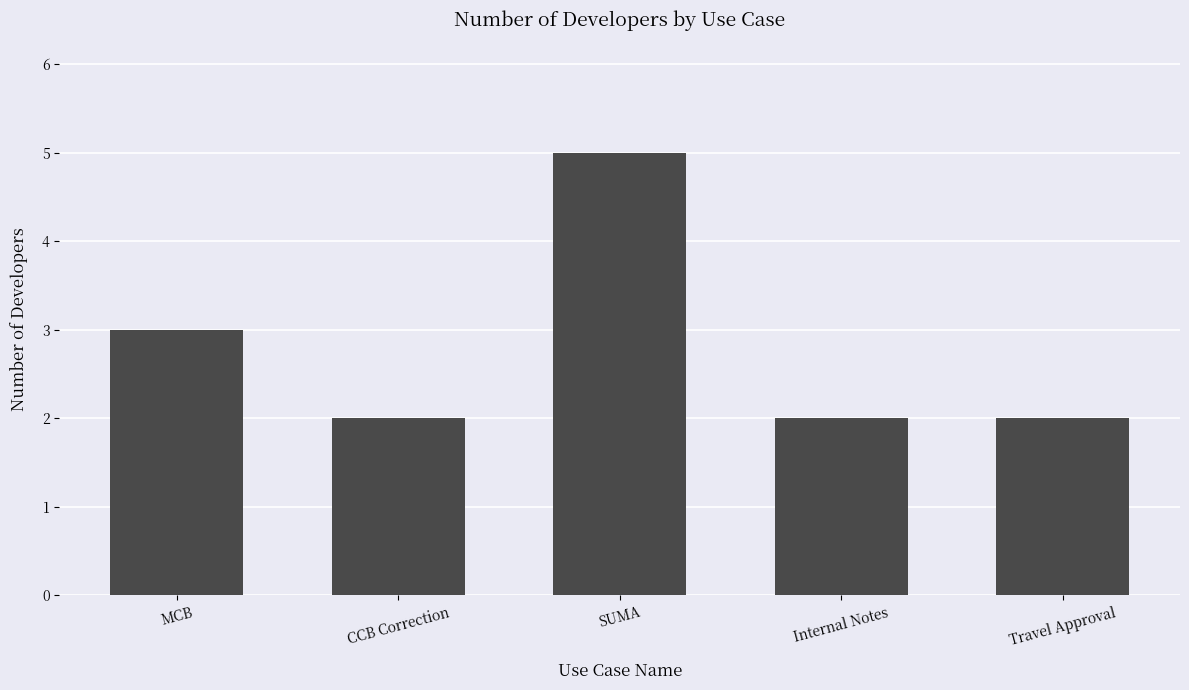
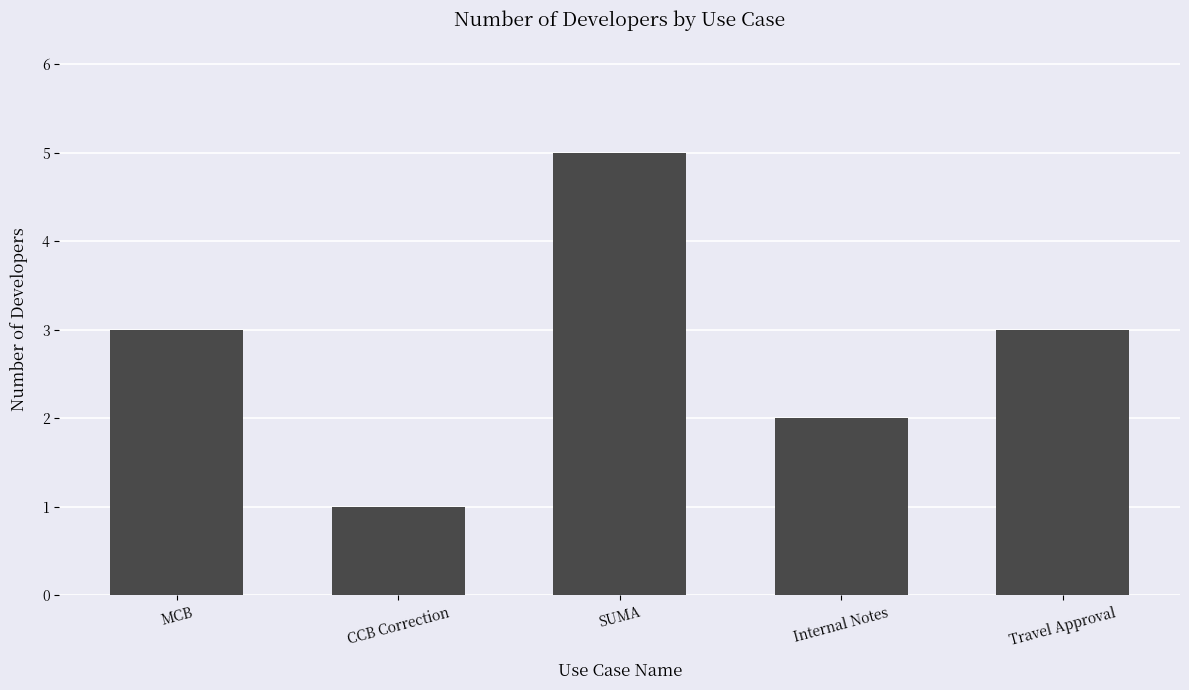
  {
    "MCB": 3,
-   "CCB Correction": 2,
+   "CCB Correction": 1,
    "SUMA": 5,
    "Internal Notes": 2,
-   "Travel Approval": 2
+   "Travel Approval": 3
  }
